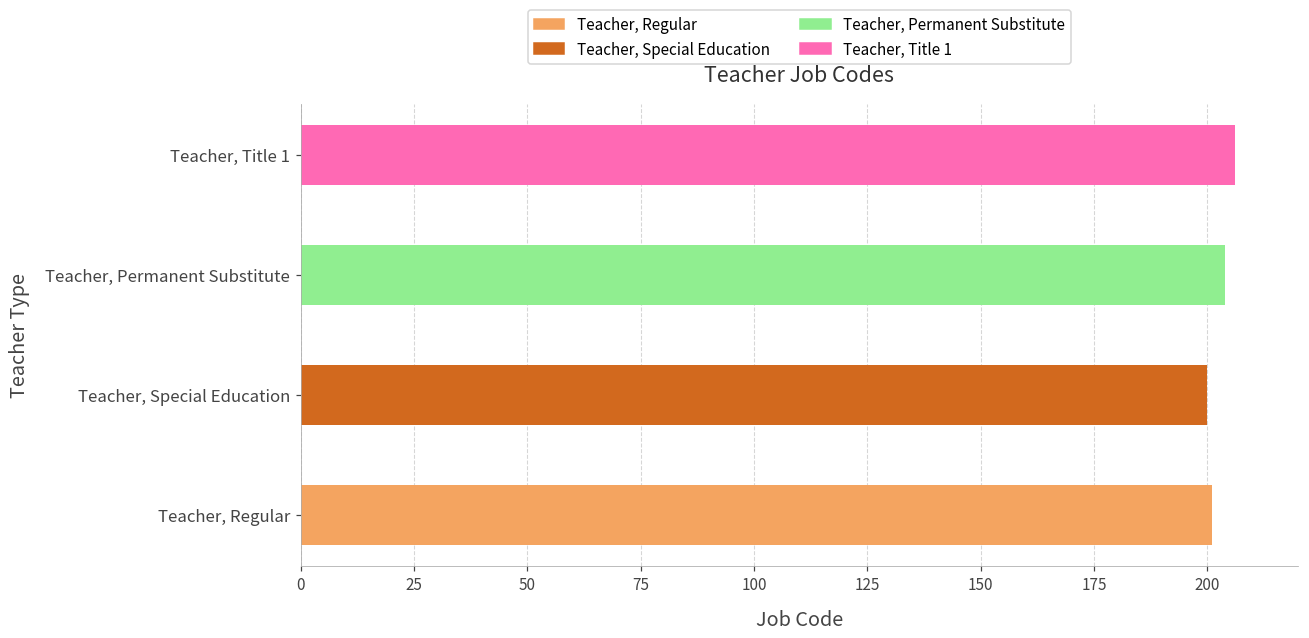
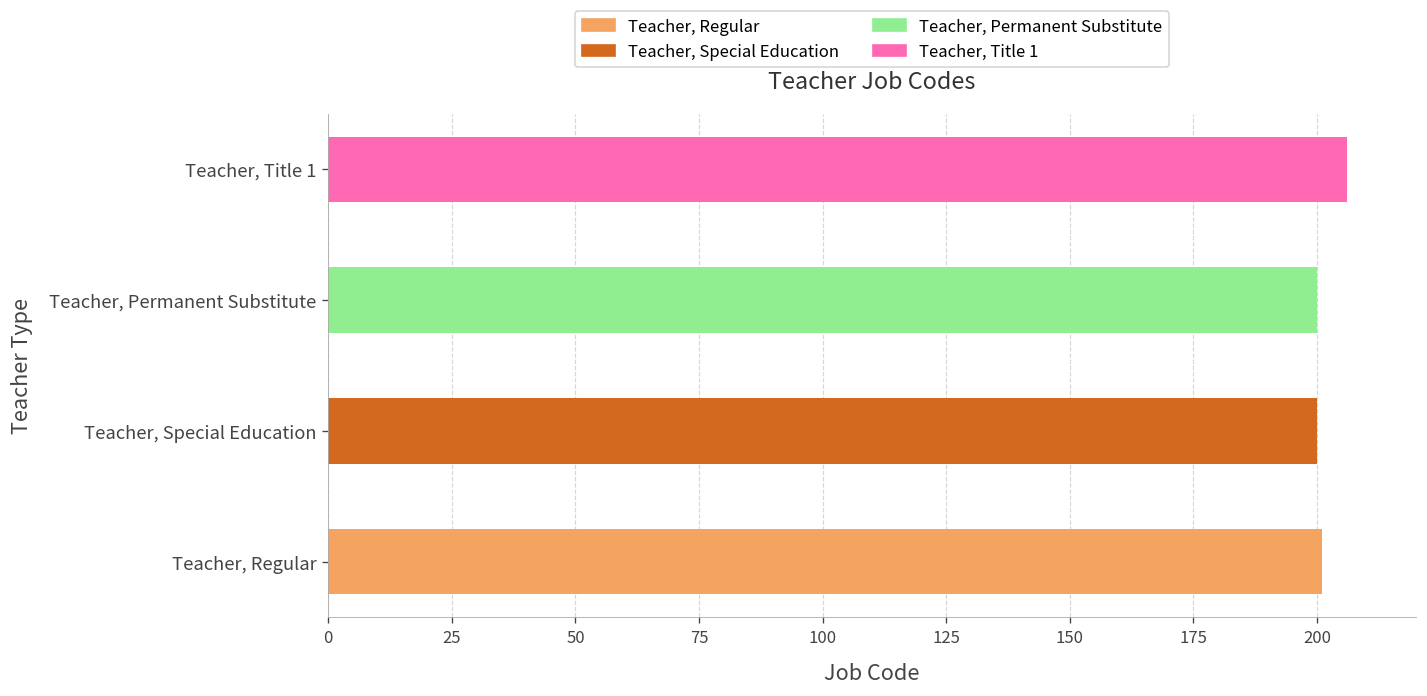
  {
    "Teacher, Title 1": 206,
-   "Teacher, Permanent Substitute": 204,
+   "Teacher, Permanent Substitute": 200,
    "Teacher, Special Education": 200,
    "Teacher, Regular": 201
  }
